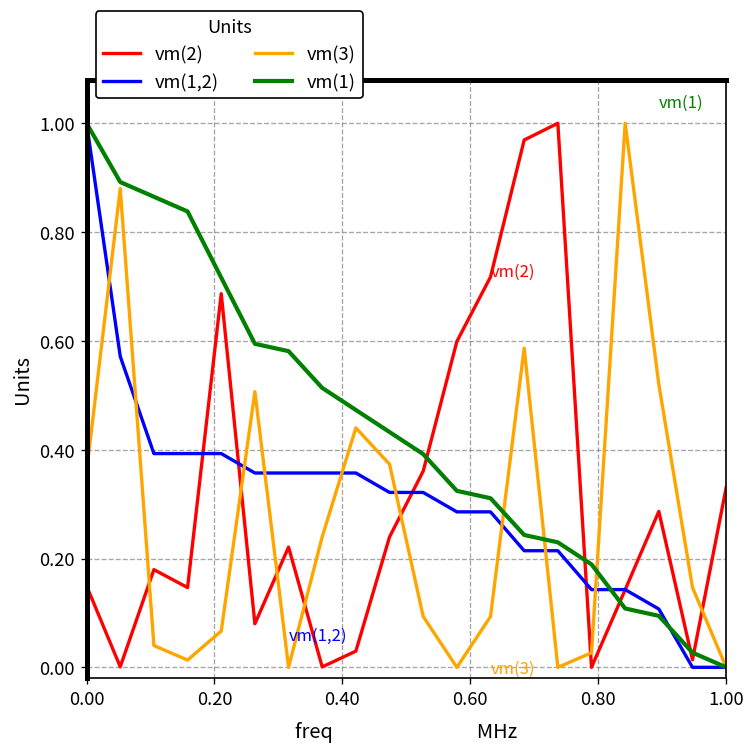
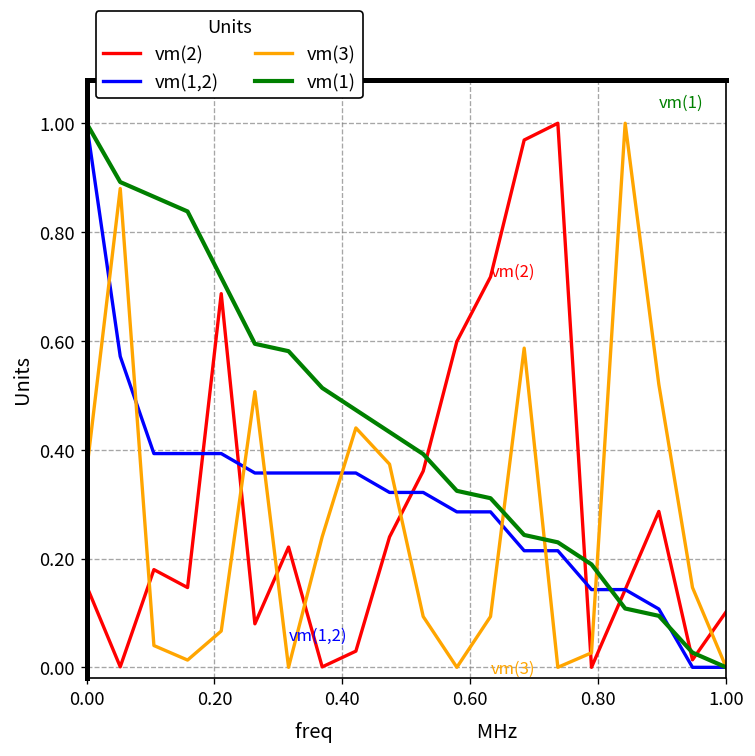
  {
    "vm(2)": {
      "0.00": 0.15,
-     "1.00": 0.33
+     "1.00": 0.10
    },
    "vm(3)": {
      "0.00": 0.36
    }
  }
